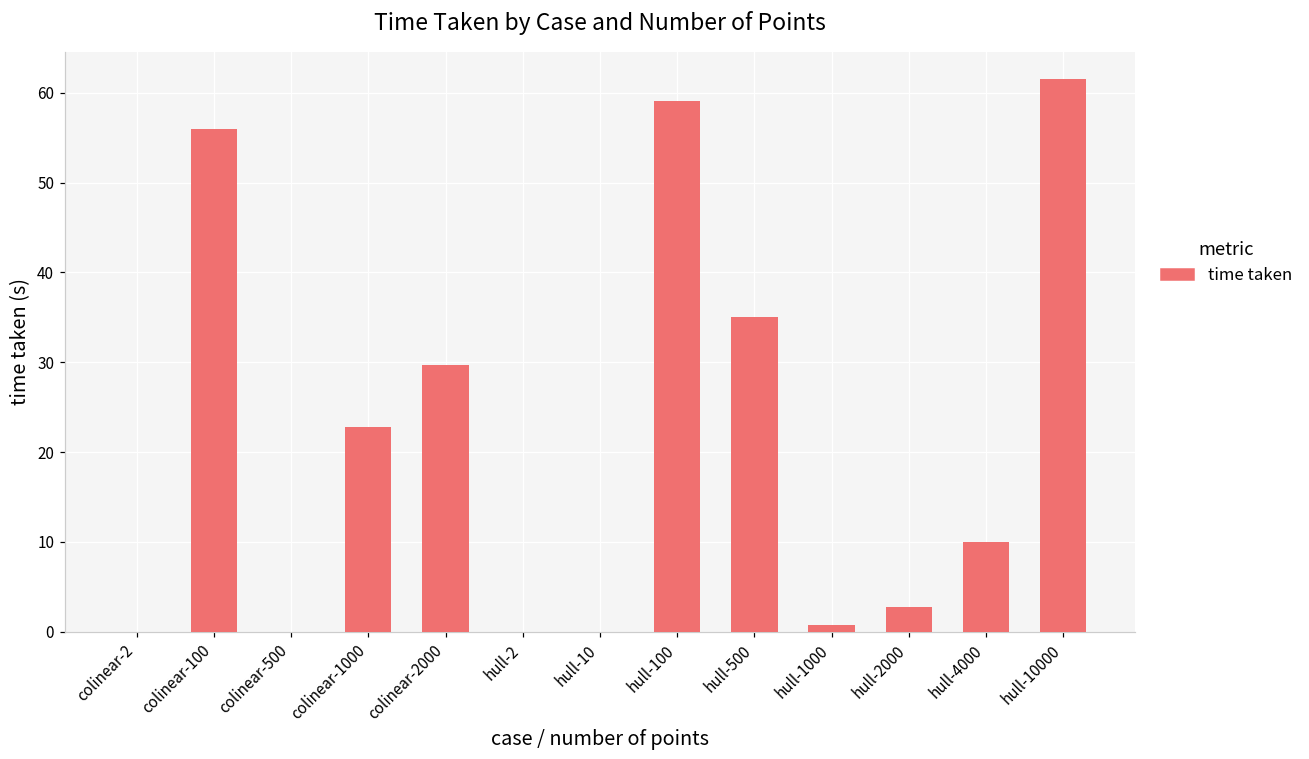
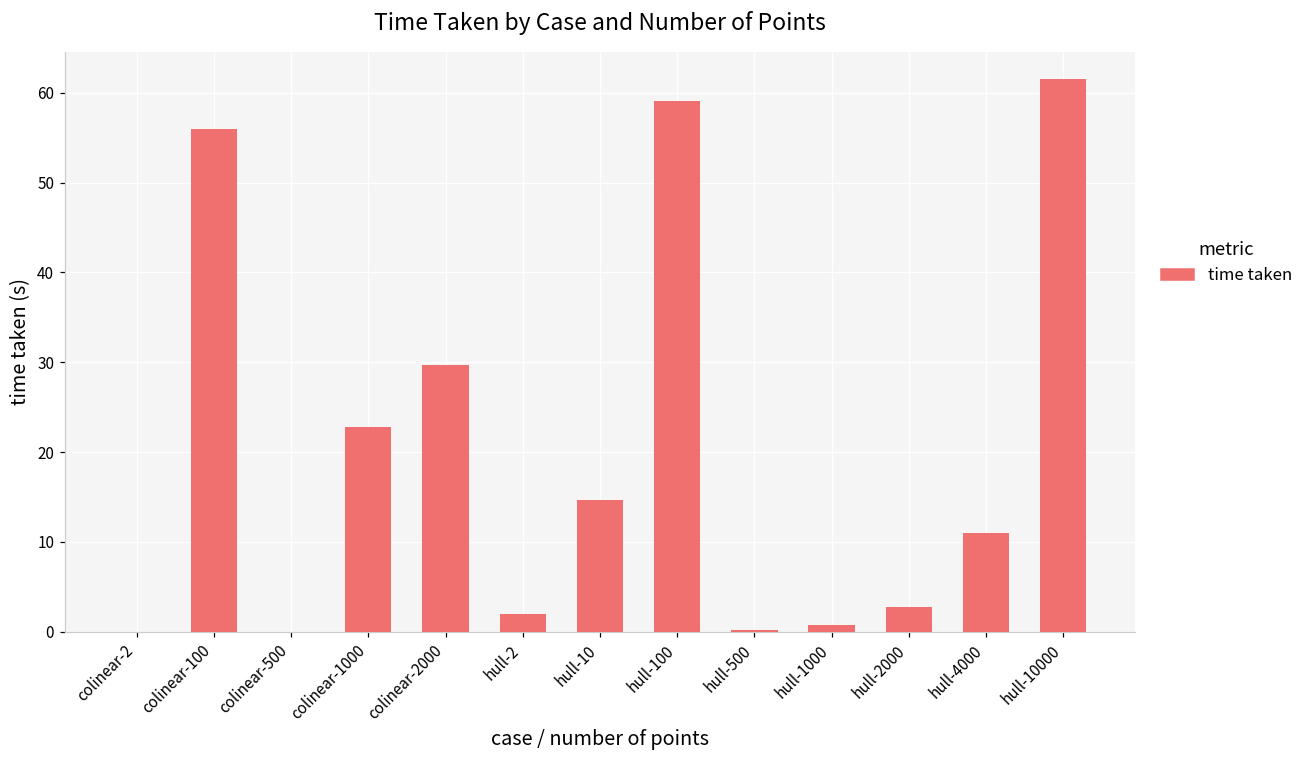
  {
    "colinear-100": 56,
    "colinear-1000": 23,
    "colinear-2000": 30,
-   "hull-2": 0,
-   "hull-10": 0,
+   "hull-2": 2,
+   "hull-10": 15,
    "hull-100": 59,
-   "hull-500": 35,
+   "hull-500": 0,
    "hull-1000": 1,
    "hull-2000": 3,
-   "hull-4000": 10,
+   "hull-4000": 11,
    "hull-10000": 61
  }
